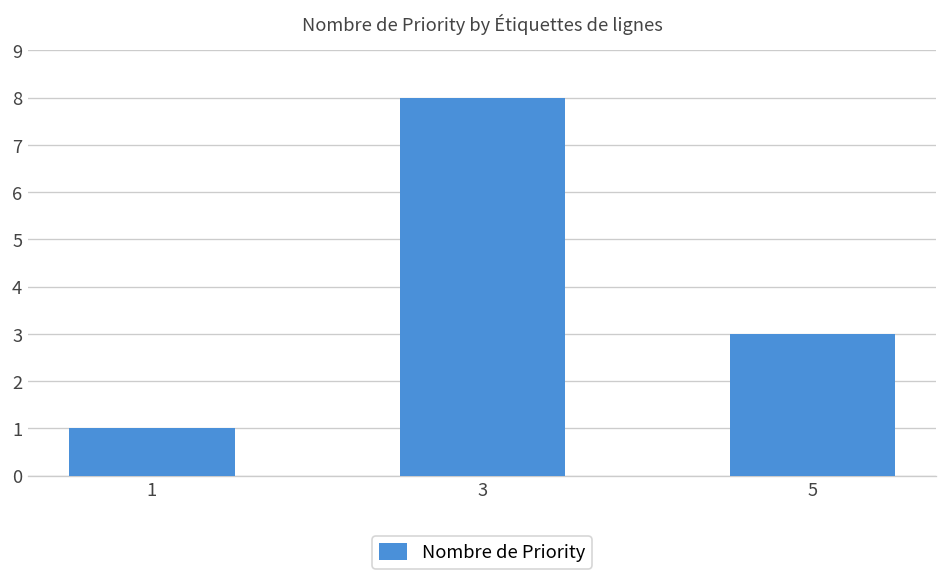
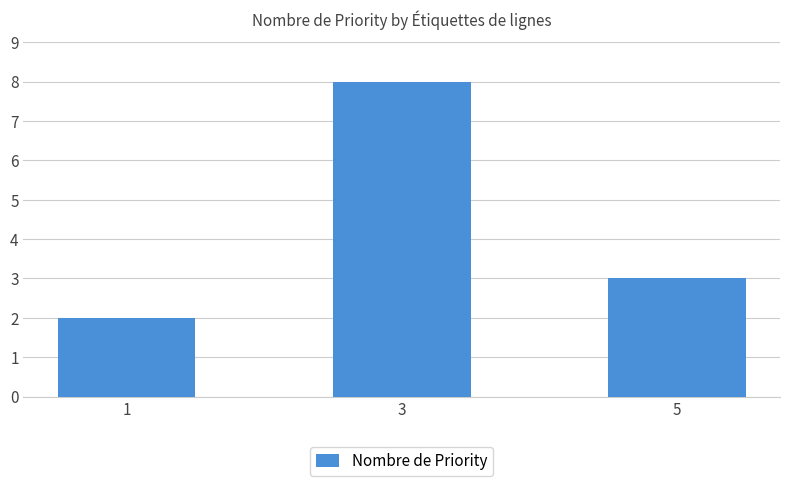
  {
-   "1": 1,
+   "1": 2,
    "3": 8,
    "5": 3
  }
